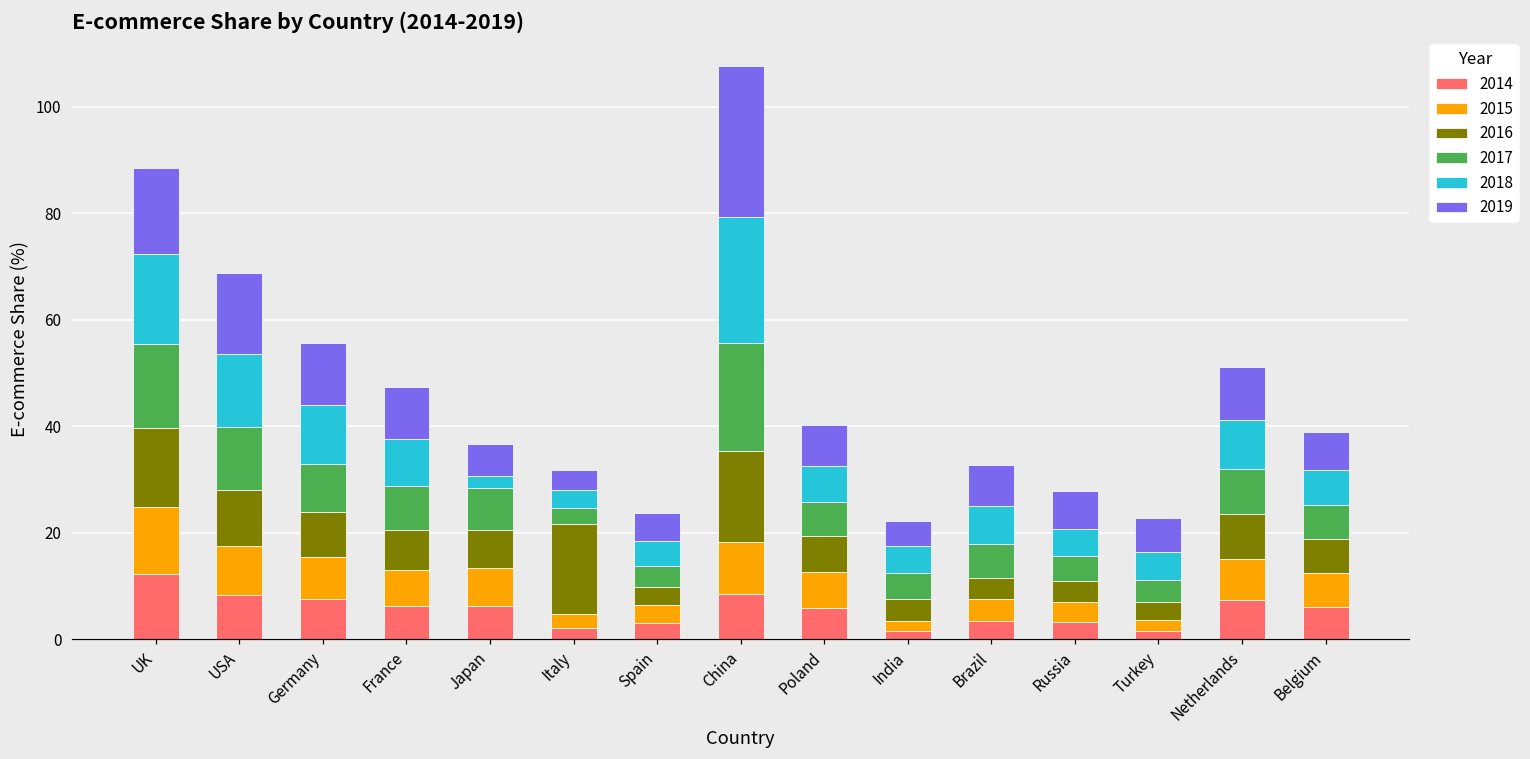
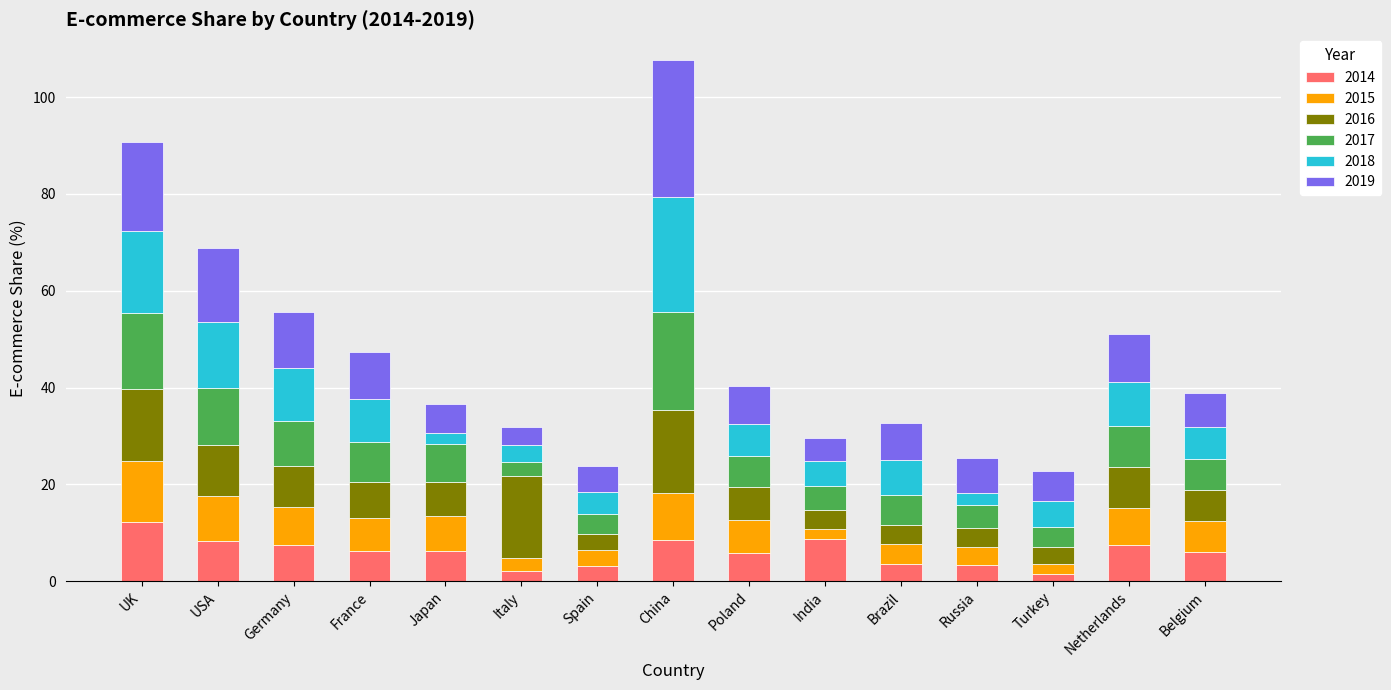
  {
    "2014": {
      "UK": 12,
      "USA": 8,
      "Germany": 8,
      "France": 6,
      "Japan": 6,
      "Italy": 2,
      "Spain": 3,
      "China": 9,
      "Poland": 6,
-     "India": 2,
+     "India": 9,
      "Brazil": 4,
      "Russia": 3,
      "Turkey": 2,
      "Netherlands": 7,
      "Belgium": 6
    },
    "2015": {
      "UK": 13,
      "USA": 9,
      "Germany": 8,
      "France": 7,
      "Japan": 7,
      "Italy": 3,
      "Spain": 3,
      "China": 10,
      "Poland": 7,
      "India": 2,
      "Brazil": 4,
      "Russia": 4,
      "Turkey": 2,
      "Netherlands": 8,
      "Belgium": 6
    },
    "2016": {
      "UK": 15,
      "USA": 11,
      "Germany": 9,
      "France": 8,
      "Japan": 7,
      "Italy": 17,
      "Spain": 3,
      "China": 17,
      "Poland": 7,
      "India": 4,
      "Brazil": 4,
      "Russia": 4,
      "Turkey": 4,
      "Netherlands": 9,
      "Belgium": 6
    },
    "2017": {
      "UK": 16,
      "USA": 12,
      "Germany": 9,
      "France": 8,
      "Japan": 8,
      "Italy": 3,
      "Spain": 4,
      "China": 20,
      "Poland": 6,
      "India": 5,
      "Brazil": 6,
      "Russia": 5,
      "Turkey": 4,
      "Netherlands": 9,
      "Belgium": 6
    },
    "2018": {
      "UK": 17,
      "USA": 14,
      "Germany": 11,
      "France": 9,
      "Japan": 2,
      "Italy": 3,
      "Spain": 5,
      "China": 24,
      "Poland": 7,
      "India": 5,
      "Brazil": 7,
-     "Russia": 5,
+     "Russia": 3,
      "Turkey": 5,
      "Netherlands": 9,
      "Belgium": 7
    },
    "2019": {
-     "UK": 16,
+     "UK": 18,
      "USA": 15,
      "Germany": 12,
      "France": 10,
      "Japan": 6,
      "Italy": 4,
      "Spain": 5,
      "China": 28,
      "Poland": 8,
      "India": 5,
      "Brazil": 8,
      "Russia": 7,
      "Turkey": 6,
      "Netherlands": 10,
      "Belgium": 7
    }
  }
